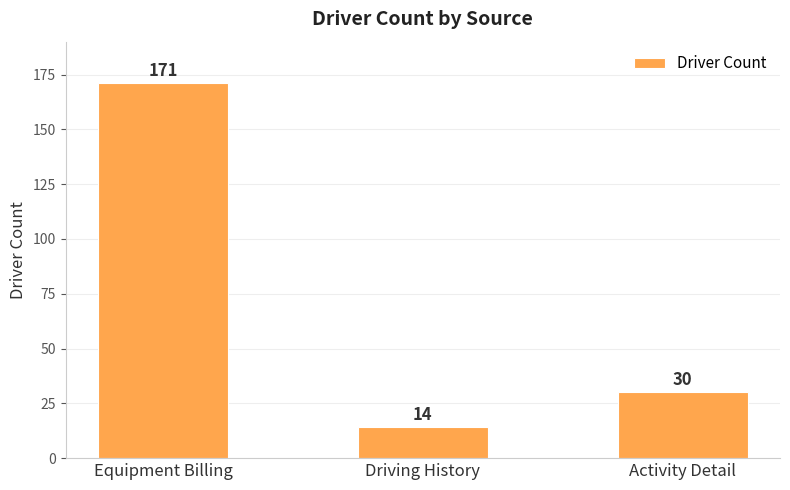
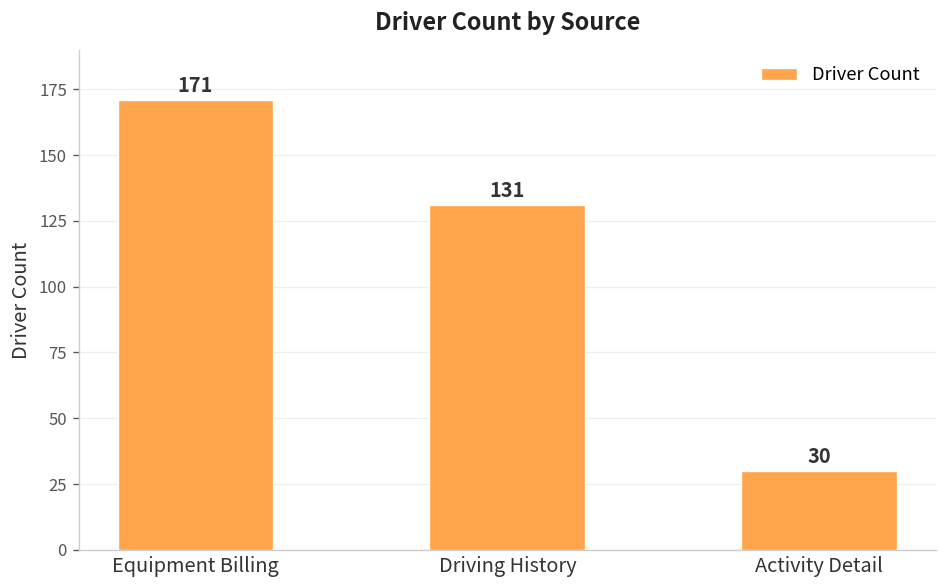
  {
    "Equipment Billing": 171,
-   "Driving History": 14,
+   "Driving History": 131,
    "Activity Detail": 30
  }
